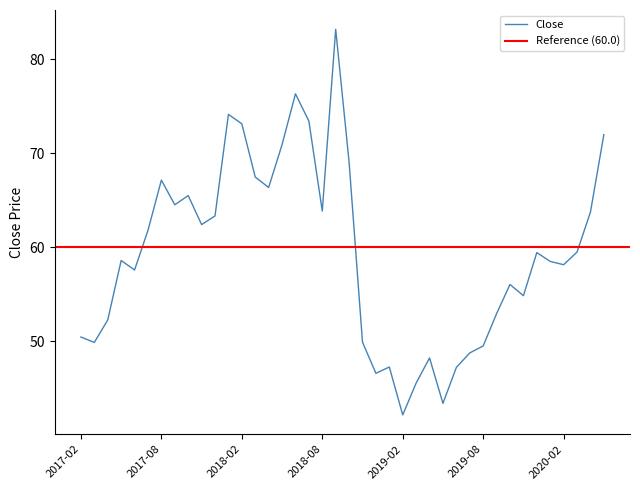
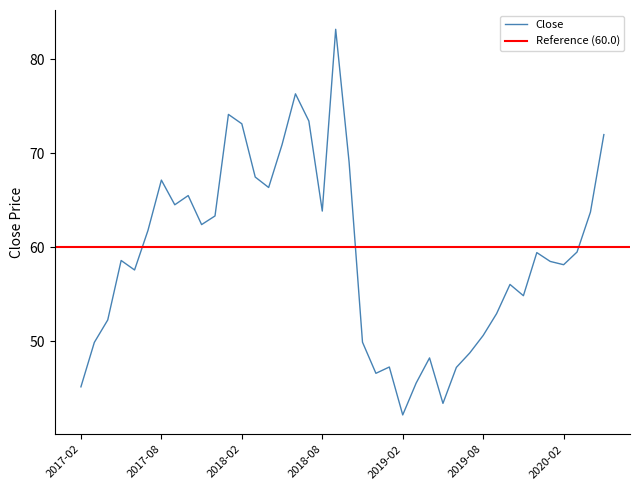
  {
-   "2017-02": 50,
+   "2017-02": 45,
    "2017-08": 67,
    "2018-02": 73,
    "2018-08": 64,
    "2019-02": 42,
-   "2019-08": 49,
+   "2019-08": 51,
    "2020-02": 58
  }
